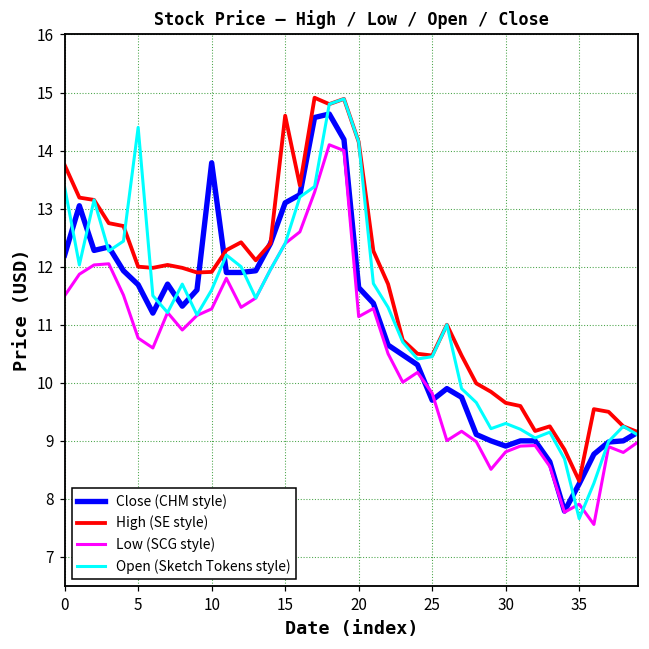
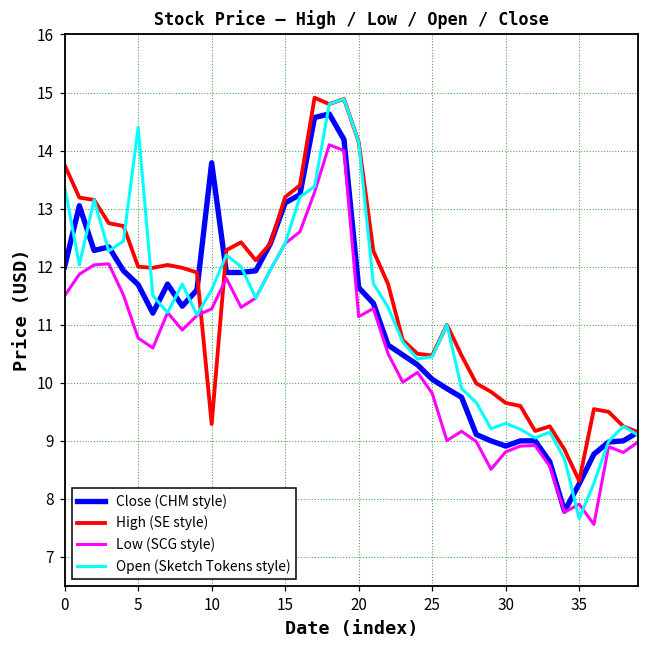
  {
    "Close (CHM style)": {
-     "0": 12.2,
+     "0": 12.0,
      "5": 11.7,
      "10": 13.8,
      "15": 13.1,
      "20": 11.6,
-     "25": 9.7,
+     "25": 10.1,
      "30": 8.9,
      "35": 8.3
    },
    "High (SE style)": {
      "0": 13.8,
      "5": 12.0,
-     "10": 11.9,
-     "15": 14.6,
+     "10": 9.3,
+     "15": 13.2,
      "30": 9.7,
      "35": 8.3
    },
    "Low (SCG style)": {
      "0": 11.5,
      "5": 10.8,
      "10": 11.3,
      "20": 11.1,
      "25": 9.8,
      "30": 8.8,
      "35": 7.9
    },
    "Open (Sketch Tokens style)": {
      "0": 13.4,
      "5": 14.4,
      "10": 11.6,
      "30": 9.3,
      "35": 7.7
    }
  }
